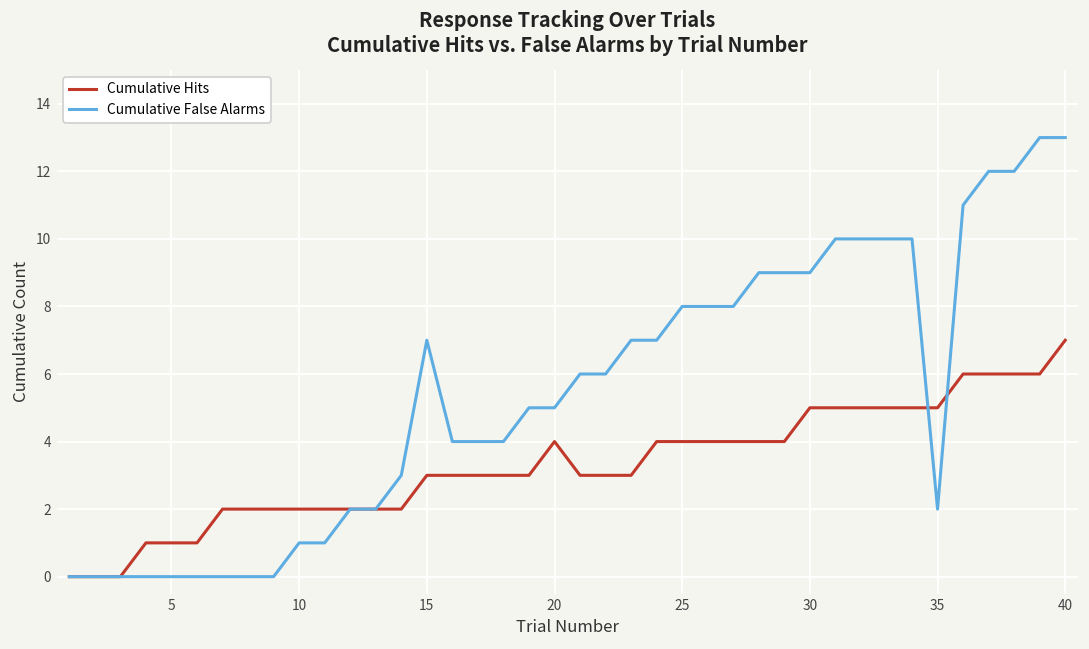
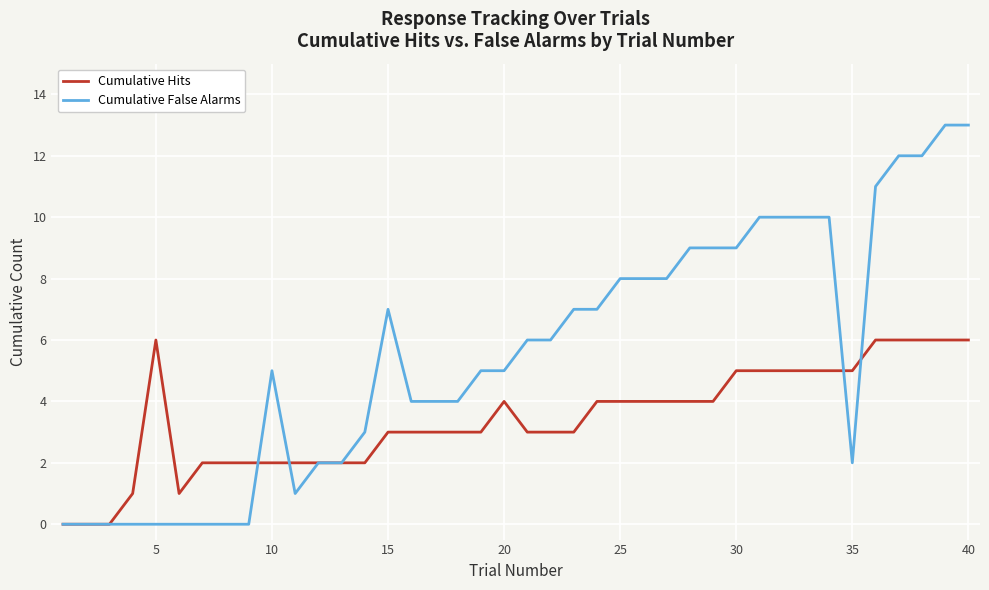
  {
    "Cumulative Hits": {
-     "5": 1,
+     "5": 6,
      "10": 2,
      "15": 3,
      "20": 4,
      "25": 4,
      "30": 5,
      "35": 5,
-     "40": 7
+     "40": 6
    },
    "Cumulative False Alarms": {
      "5": 0,
-     "10": 1,
+     "10": 5,
      "15": 7,
      "20": 5,
      "25": 8,
      "30": 9,
      "35": 2,
      "40": 13
    }
  }
